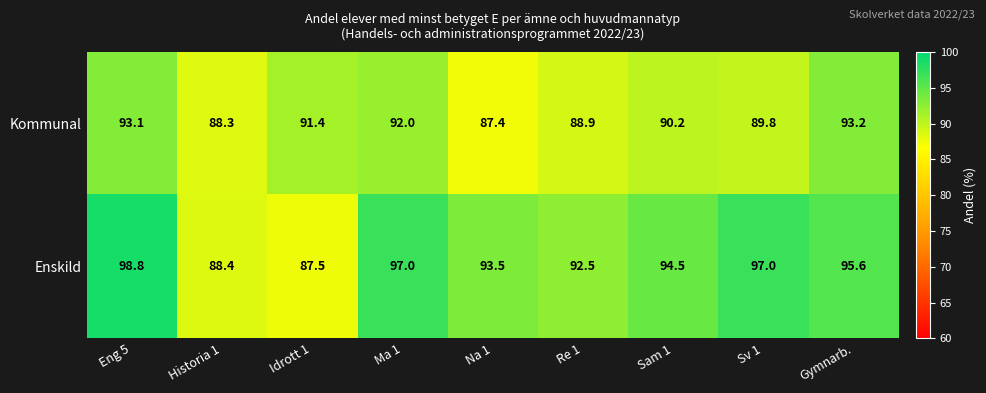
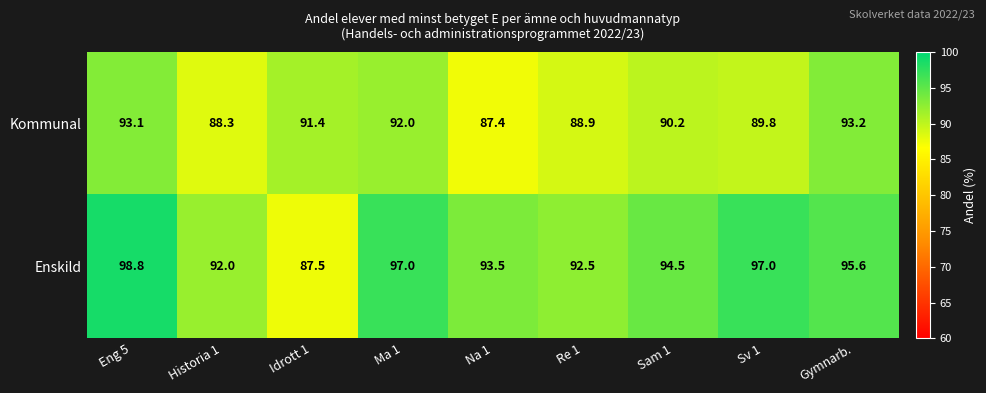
  {
    "Kommunal": {
      "Eng 5": 93.1,
      "Historia 1": 88.3,
      "Idrott 1": 91.4,
      "Ma 1": 92.0,
      "Na 1": 87.4,
      "Re 1": 88.9,
      "Sam 1": 90.2,
      "Sv 1": 89.8,
      "Gymnarb.": 93.2
    },
    "Enskild": {
      "Eng 5": 98.8,
-     "Historia 1": 88.4,
+     "Historia 1": 92.0,
      "Idrott 1": 87.5,
      "Ma 1": 97.0,
      "Na 1": 93.5,
      "Re 1": 92.5,
      "Sam 1": 94.5,
      "Sv 1": 97.0,
      "Gymnarb.": 95.6
    }
  }
